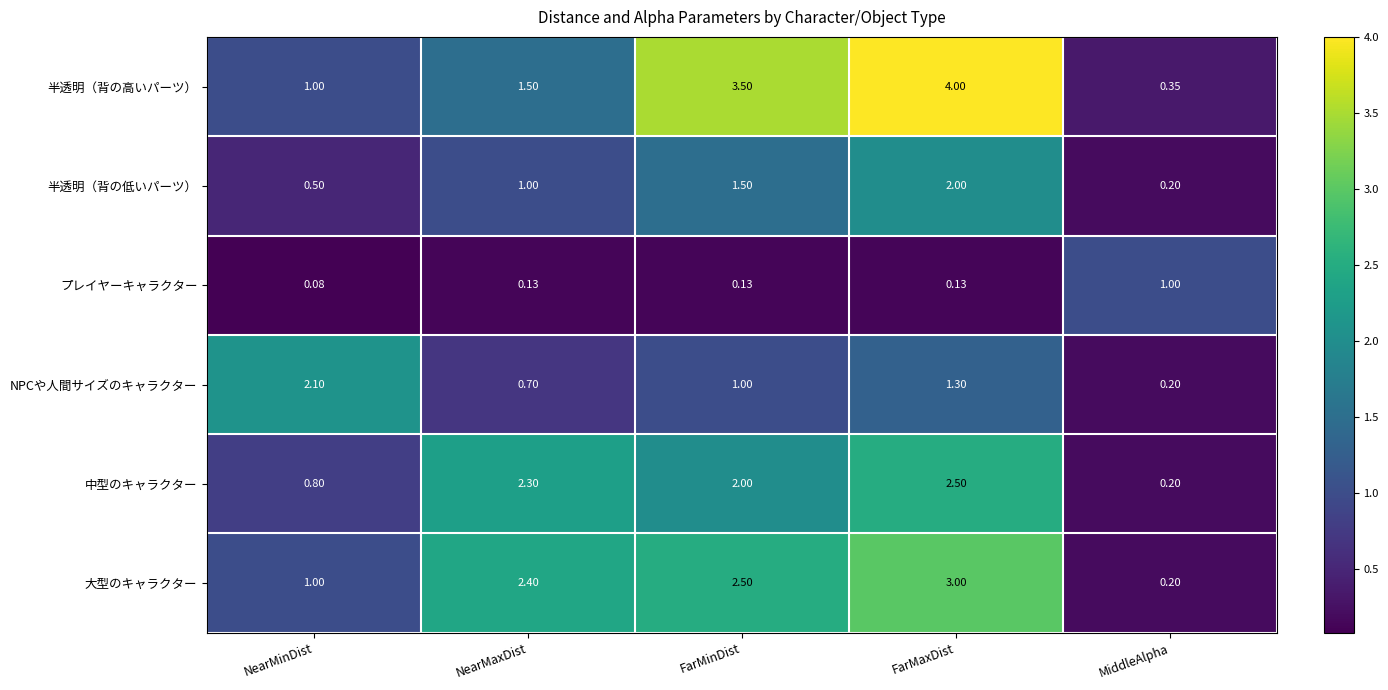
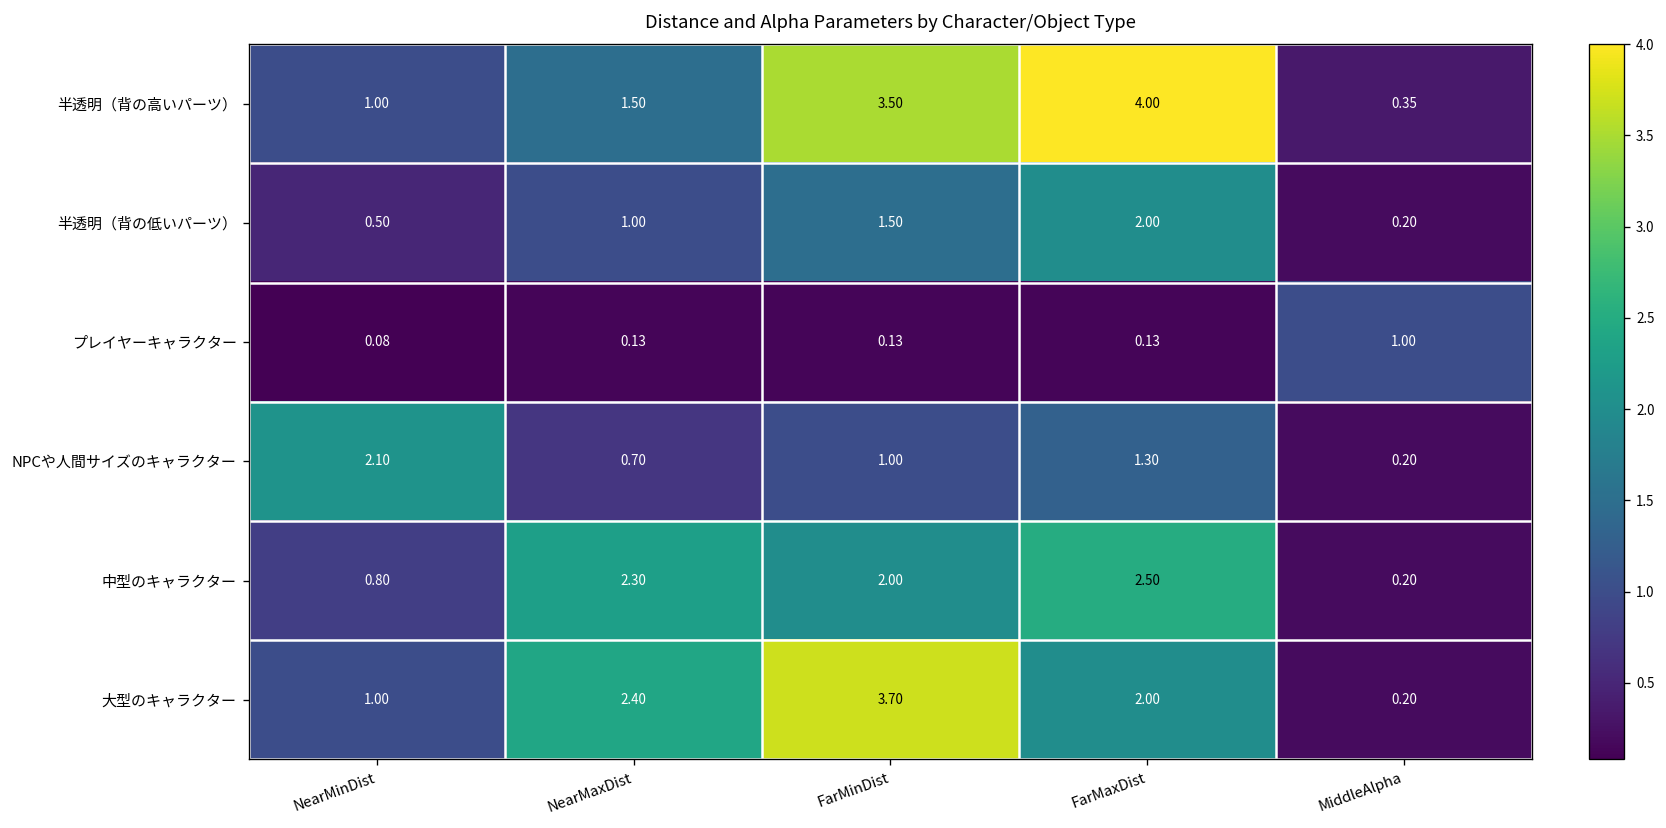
  {
    "半透明（背の高いパーツ）": {
      "NearMinDist": 1.00,
      "NearMaxDist": 1.50,
      "FarMinDist": 3.50,
      "FarMaxDist": 4.00,
      "MiddleAlpha": 0.35
    },
    "半透明（背の低いパーツ）": {
      "NearMinDist": 0.50,
      "NearMaxDist": 1.00,
      "FarMinDist": 1.50,
      "FarMaxDist": 2.00,
      "MiddleAlpha": 0.20
    },
    "プレイヤーキャラクター": {
      "NearMinDist": 0.08,
      "NearMaxDist": 0.13,
      "FarMinDist": 0.13,
      "FarMaxDist": 0.13,
      "MiddleAlpha": 1.00
    },
    "NPCや人間サイズのキャラクター": {
      "NearMinDist": 2.10,
      "NearMaxDist": 0.70,
      "FarMinDist": 1.00,
      "FarMaxDist": 1.30,
      "MiddleAlpha": 0.20
    },
    "中型のキャラクター": {
      "NearMinDist": 0.80,
      "NearMaxDist": 2.30,
      "FarMinDist": 2.00,
      "FarMaxDist": 2.50,
      "MiddleAlpha": 0.20
    },
    "大型のキャラクター": {
      "NearMinDist": 1.00,
      "NearMaxDist": 2.40,
-     "FarMinDist": 2.50,
-     "FarMaxDist": 3.00,
+     "FarMinDist": 3.70,
+     "FarMaxDist": 2.00,
      "MiddleAlpha": 0.20
    }
  }
